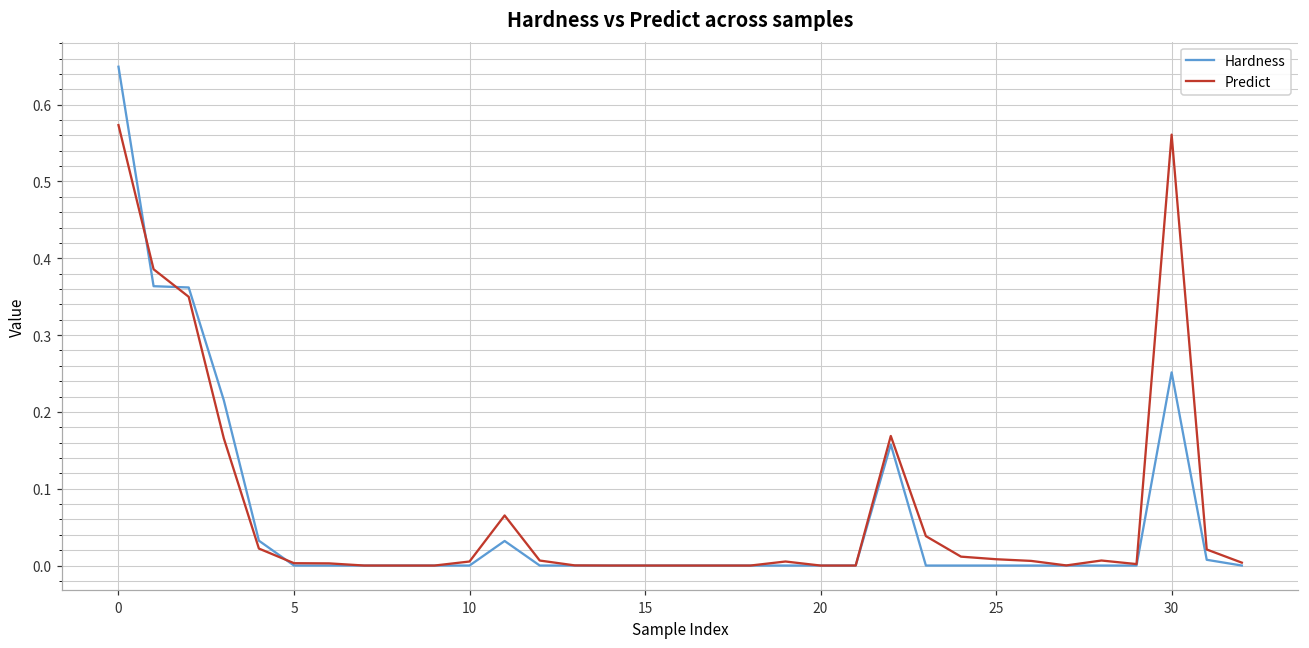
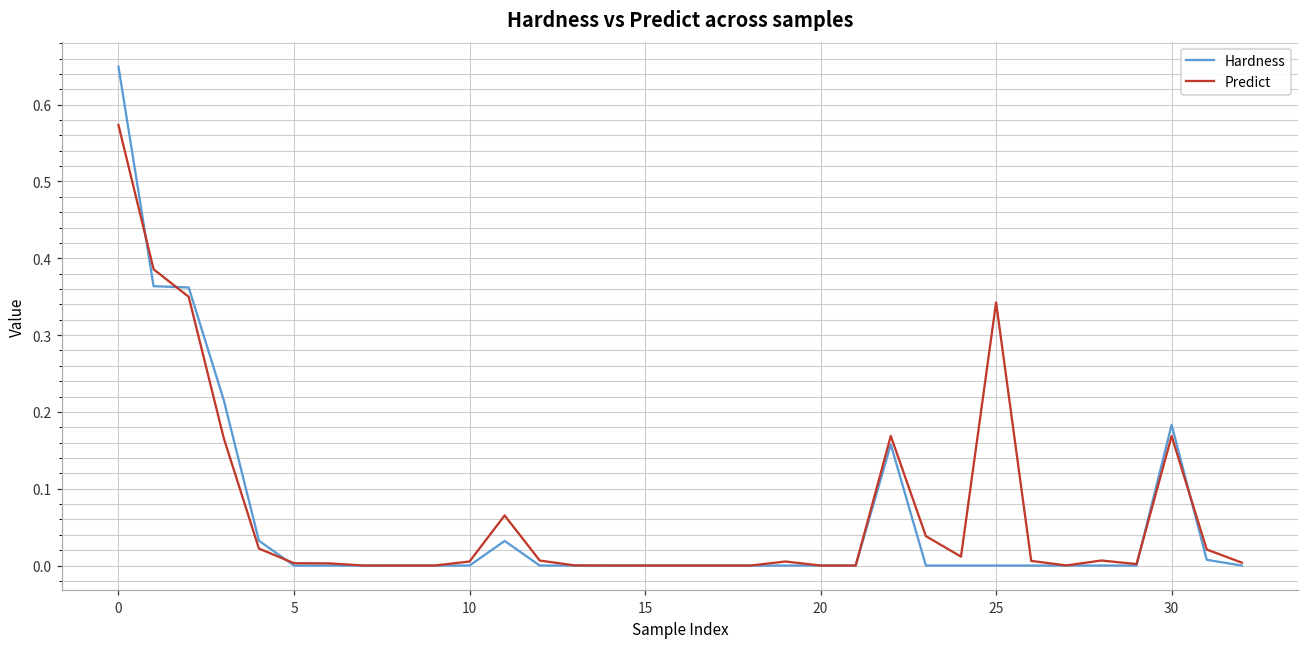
  {
    "Hardness": {
      "0": 0.65,
      "10": 0.00,
      "25": 0.00,
-     "30": 0.25
+     "30": 0.18
    },
    "Predict": {
      "0": 0.57,
      "10": 0.01,
-     "25": 0.01,
-     "30": 0.56
+     "25": 0.34,
+     "30": 0.17
    }
  }
